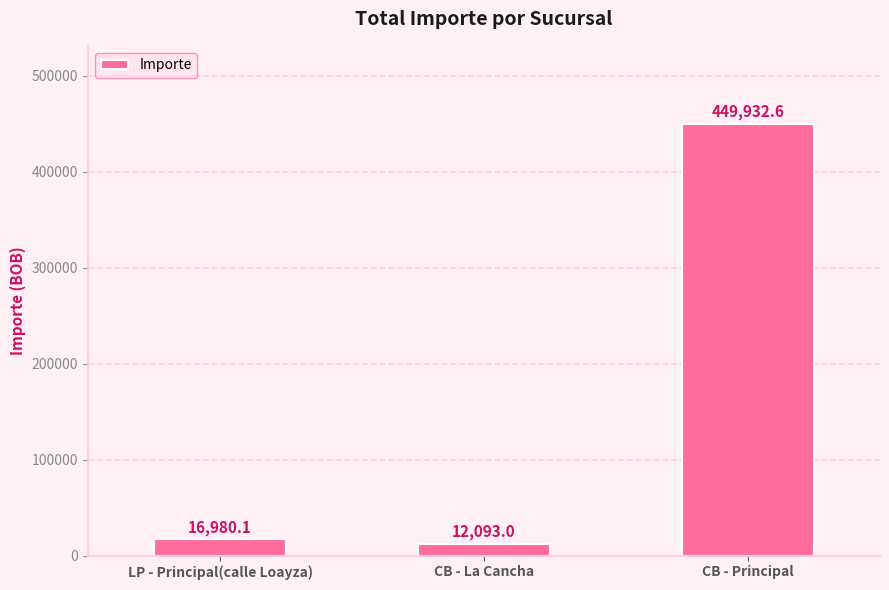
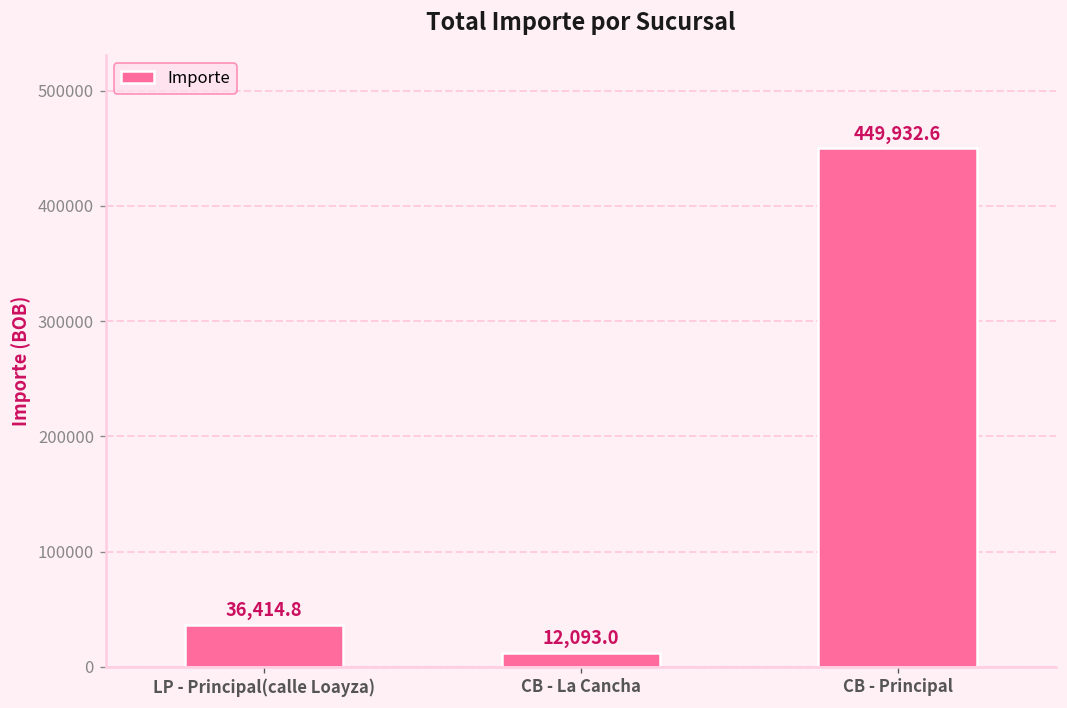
  {
-   "LP - Principal(calle Loayza)": "16,980.1",
+   "LP - Principal(calle Loayza)": "36,414.8",
    "CB - La Cancha": "12,093.0",
    "CB - Principal": "449,932.6"
  }
